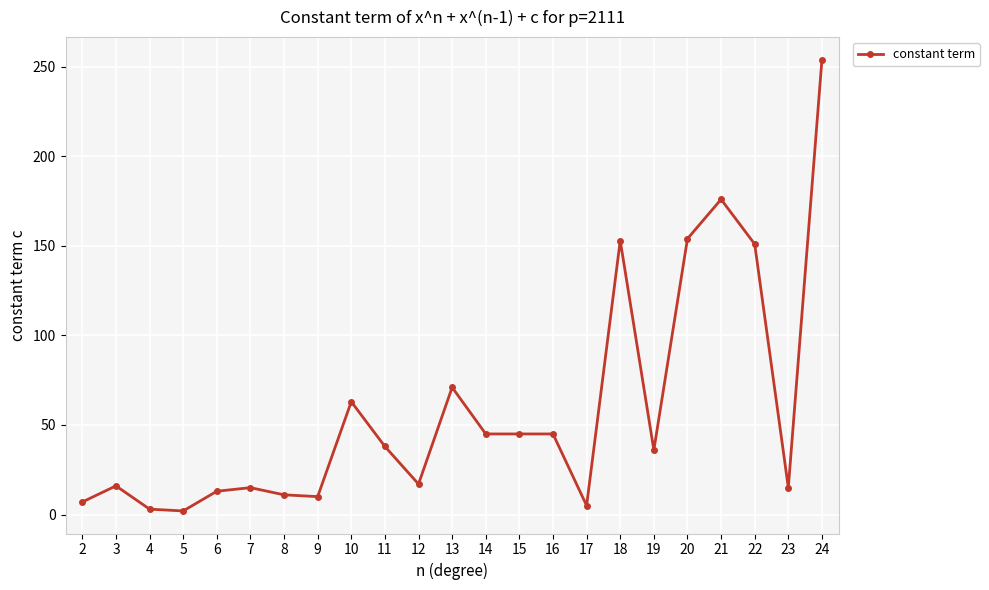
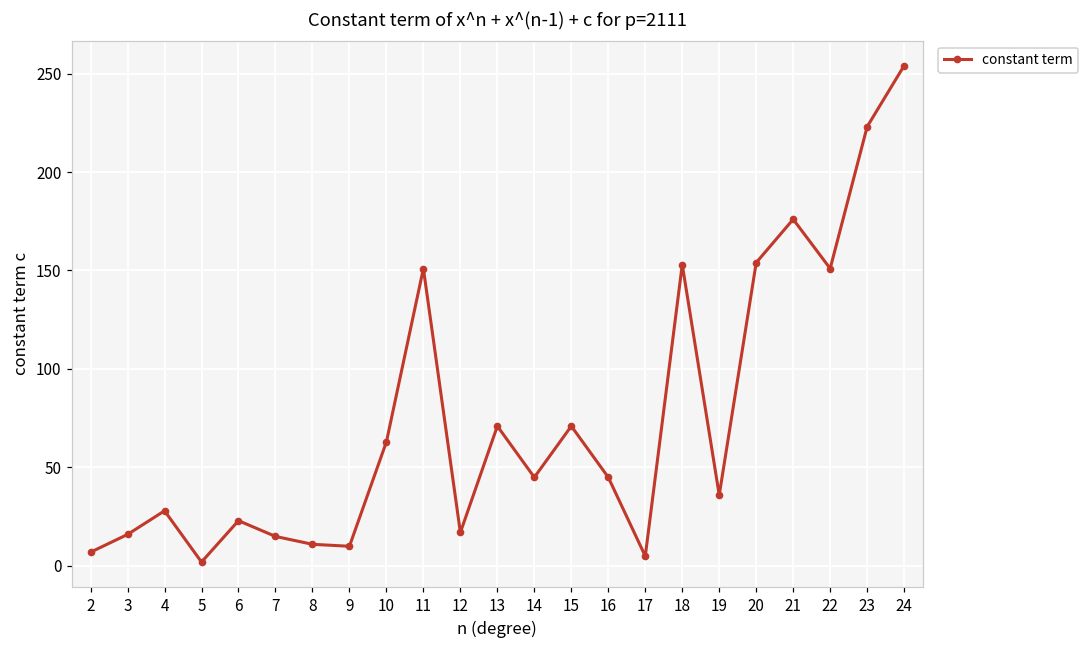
  {
    "2": 7,
    "3": 16,
-   "4": 3,
+   "4": 28,
    "5": 2,
-   "6": 13,
+   "6": 23,
    "7": 15,
    "8": 11,
    "9": 10,
    "10": 63,
-   "11": 38,
+   "11": 151,
    "12": 17,
    "13": 71,
    "14": 45,
-   "15": 45,
+   "15": 71,
    "16": 45,
    "17": 5,
    "18": 153,
    "19": 36,
    "20": 154,
    "21": 176,
    "22": 151,
-   "23": 15,
+   "23": 223,
    "24": 254
  }
